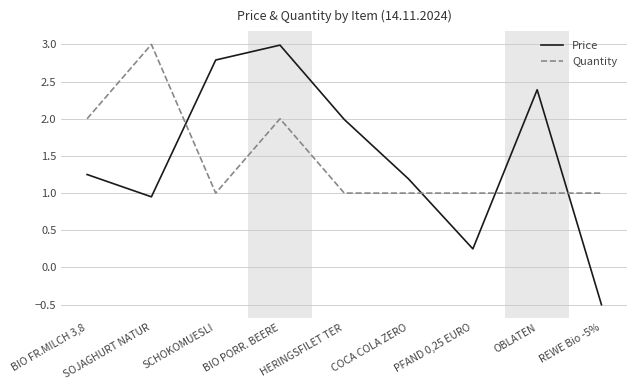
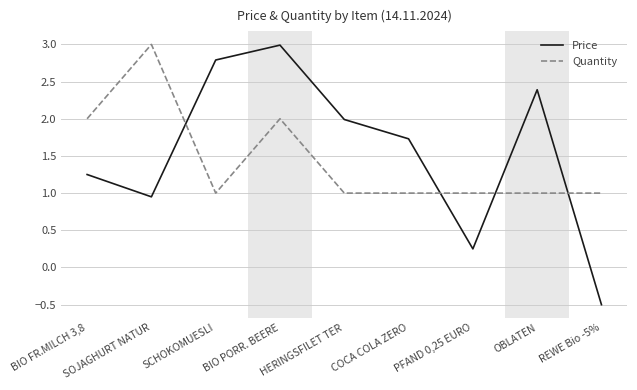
  {
    "Price": {
      "BIO FR.MILCH 3,8": 1.3,
      "SOJAGHURT NATUR": 1.0,
      "SCHOKOMUESLI": 2.8,
      "BIO PORR. BEERE": 3.0,
      "HERINGSFILET TER": 2.0,
-     "COCA COLA ZERO": 1.2,
+     "COCA COLA ZERO": 1.7,
      "PFAND 0,25 EURO": 0.3,
      "OBLATEN": 2.4,
      "REWE Bio -5%": -0.5
    },
    "Quantity": {
      "BIO FR.MILCH 3,8": 2.0,
      "SOJAGHURT NATUR": 3.0,
      "SCHOKOMUESLI": 1.0,
      "BIO PORR. BEERE": 2.0,
      "HERINGSFILET TER": 1.0,
      "COCA COLA ZERO": 1.0,
      "PFAND 0,25 EURO": 1.0,
      "OBLATEN": 1.0,
      "REWE Bio -5%": 1.0
    }
  }
